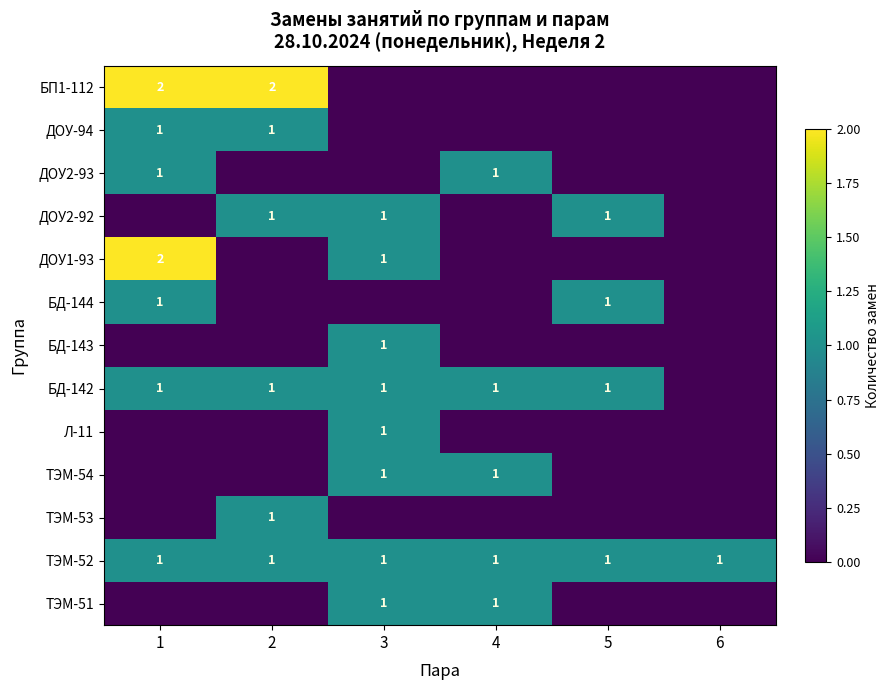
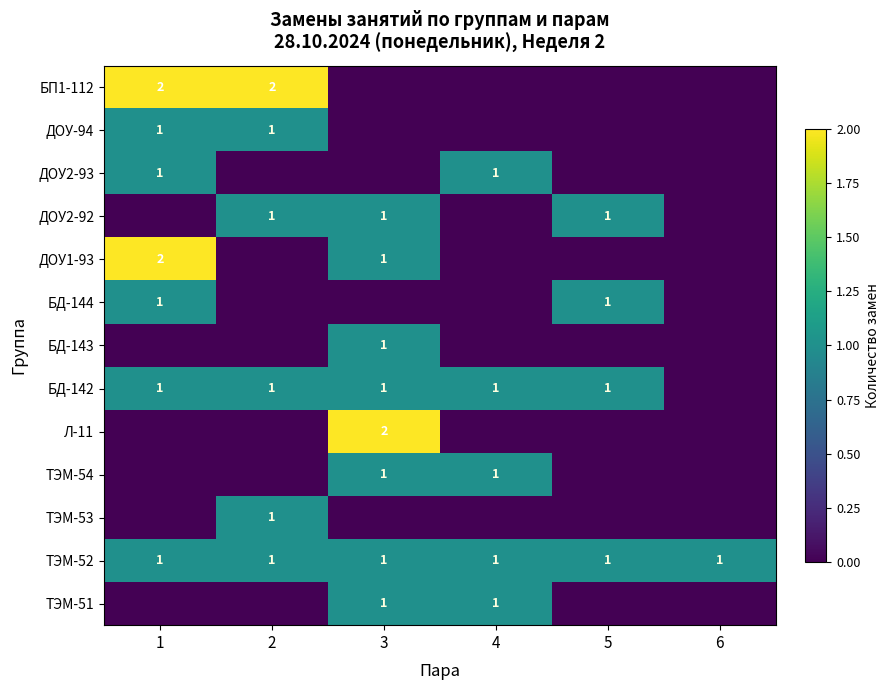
  {
    "БП1-112": {
      "1": 2,
      "2": 2
    },
    "ДОУ-94": {
      "1": 1,
      "2": 1
    },
    "ДОУ2-93": {
      "1": 1,
      "4": 1
    },
    "ДОУ2-92": {
      "2": 1,
      "3": 1,
      "5": 1
    },
    "ДОУ1-93": {
      "1": 2,
      "3": 1
    },
    "БД-144": {
      "1": 1,
      "5": 1
    },
    "БД-143": {
      "3": 1
    },
    "БД-142": {
      "1": 1,
      "2": 1,
      "3": 1,
      "4": 1,
      "5": 1
    },
    "Л-11": {
-     "3": 1
+     "3": 2
    },
    "ТЭМ-54": {
      "3": 1,
      "4": 1
    },
    "ТЭМ-53": {
      "2": 1
    },
    "ТЭМ-52": {
      "1": 1,
      "2": 1,
      "3": 1,
      "4": 1,
      "5": 1,
      "6": 1
    },
    "ТЭМ-51": {
      "3": 1,
      "4": 1
    }
  }
